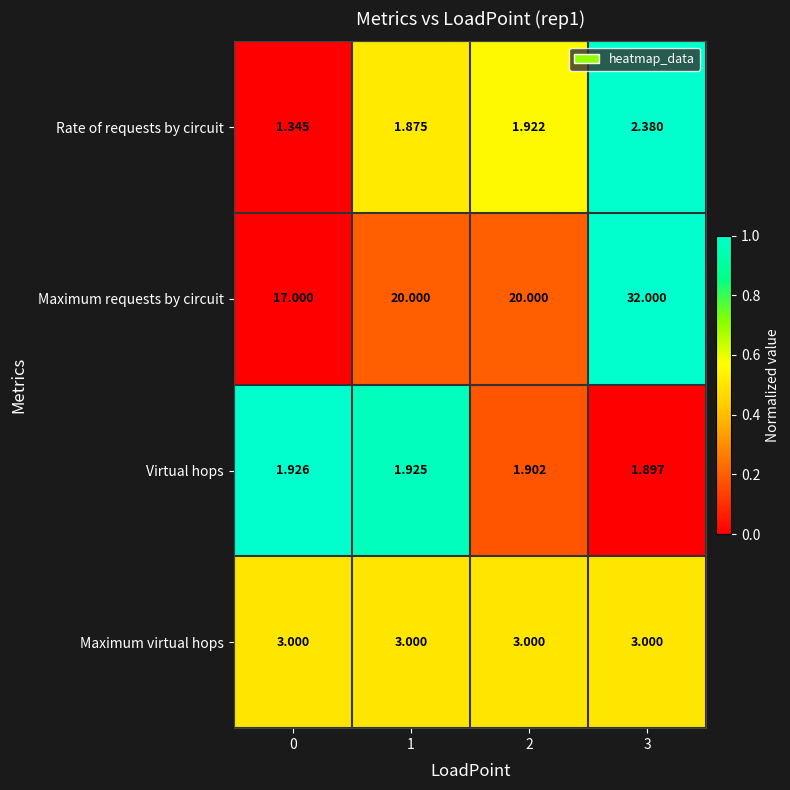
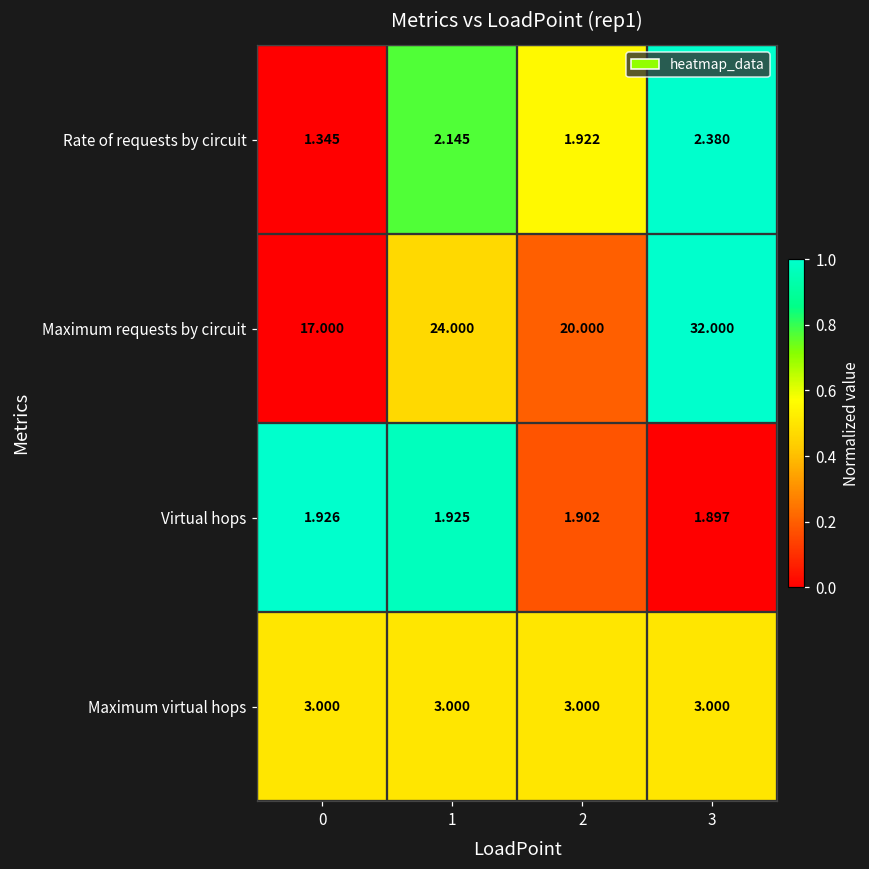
  {
    "Rate of requests by circuit": {
      "0": 1.345,
-     "1": 1.875,
+     "1": 2.145,
      "2": 1.922,
      "3": 2.380
    },
    "Maximum requests by circuit": {
      "0": 17.000,
-     "1": 20.000,
+     "1": 24.000,
      "2": 20.000,
      "3": 32.000
    },
    "Virtual hops": {
      "0": 1.926,
      "1": 1.925,
      "2": 1.902,
      "3": 1.897
    },
    "Maximum virtual hops": {
      "0": 3.000,
      "1": 3.000,
      "2": 3.000,
      "3": 3.000
    }
  }
